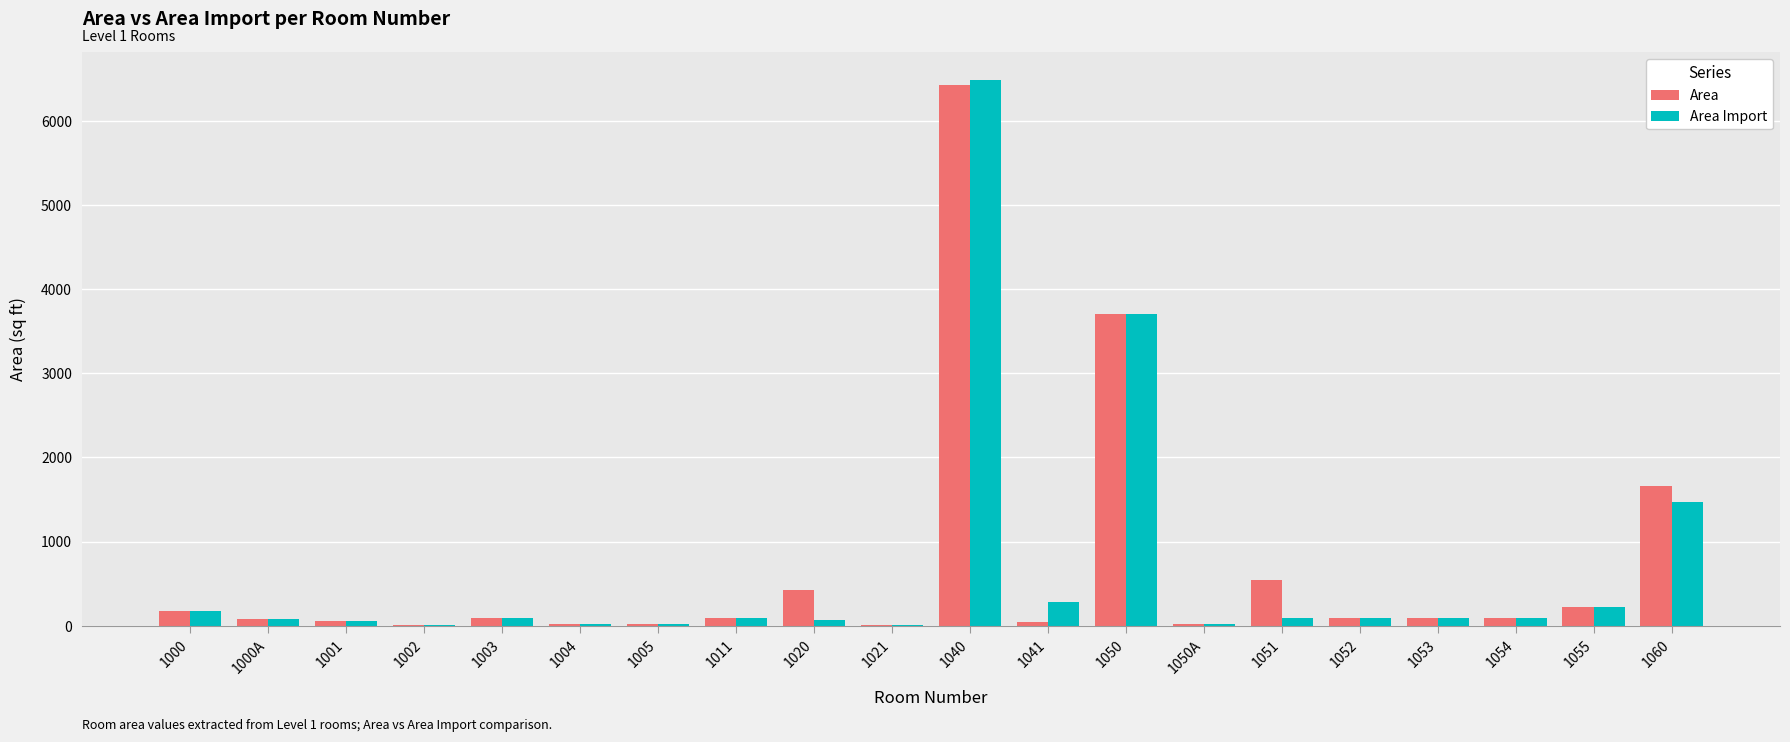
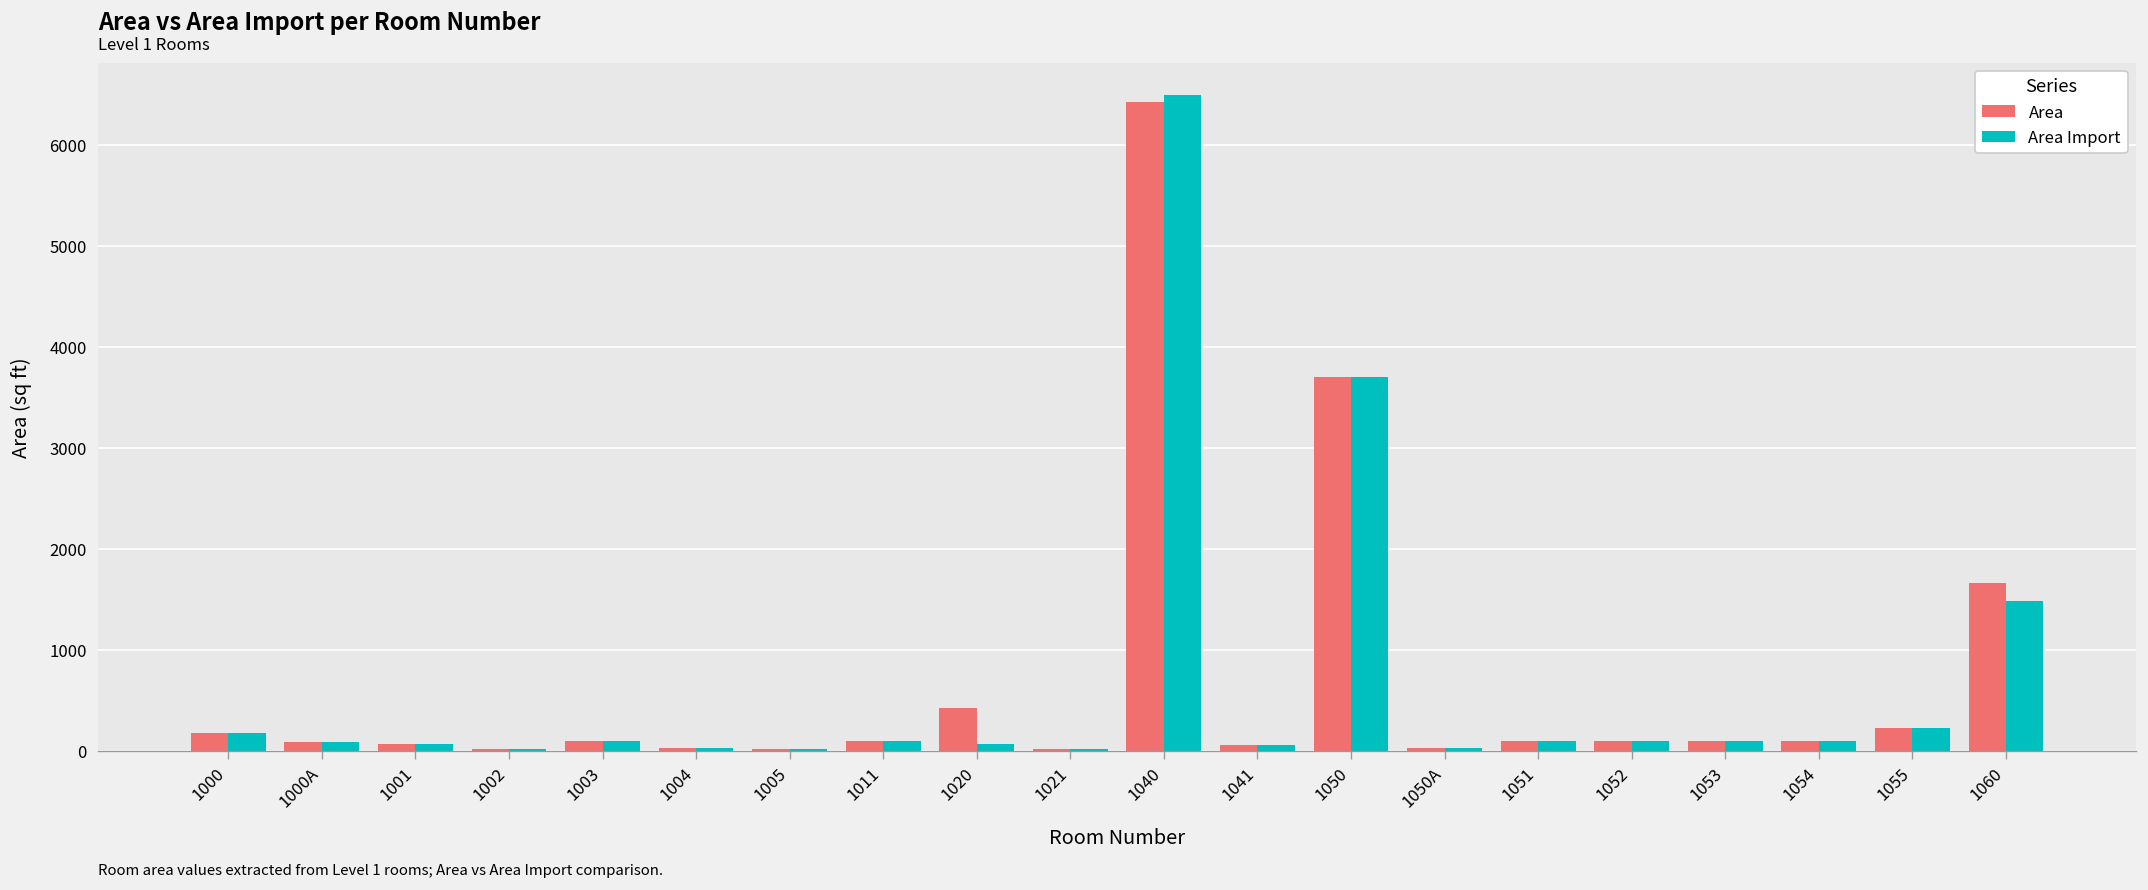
  {
    "Area": {
      "1000": 200,
      "1000A": 100,
      "1001": 100,
      "1003": 100,
      "1011": 100,
      "1020": 400,
      "1040": 6400,
      "1041": 100,
      "1050": 3700,
-     "1051": 500,
+     "1051": 100,
      "1052": 100,
      "1053": 100,
      "1054": 100,
      "1055": 200,
      "1060": 1700
    },
    "Area Import": {
      "1000": 200,
      "1000A": 100,
      "1001": 100,
      "1003": 100,
      "1011": 100,
      "1020": 100,
      "1040": 6500,
-     "1041": 300,
+     "1041": 100,
      "1050": 3700,
      "1051": 100,
      "1052": 100,
      "1053": 100,
      "1054": 100,
      "1055": 200,
      "1060": 1500
    }
  }
